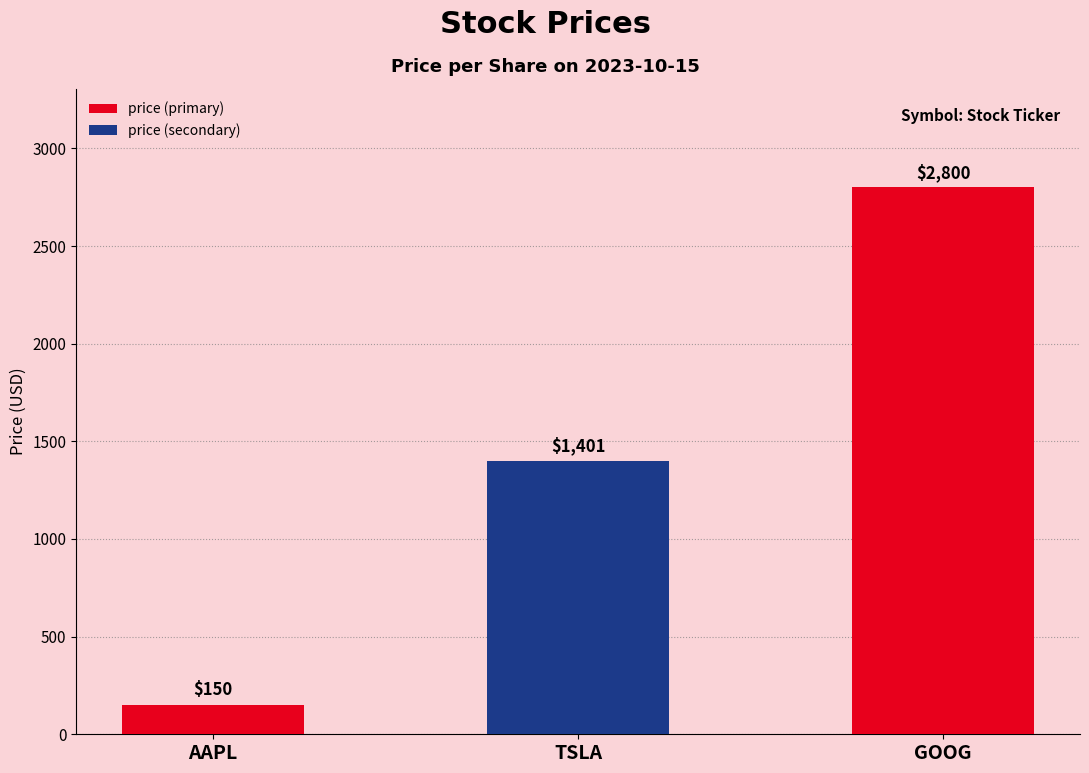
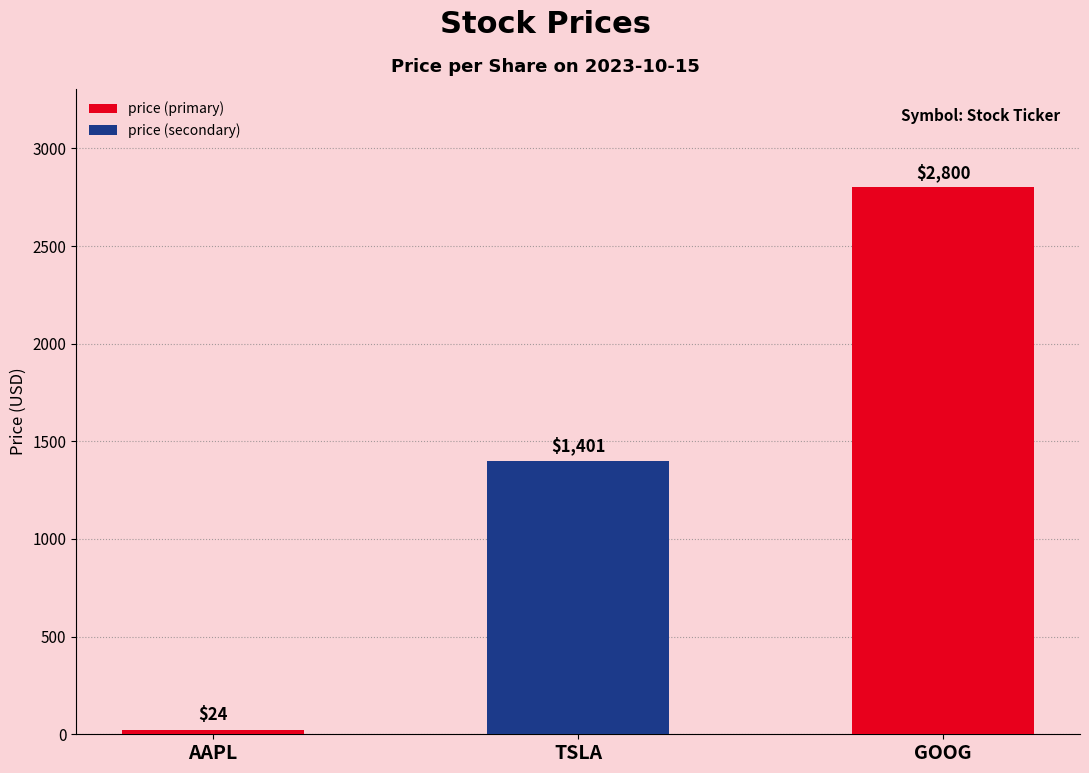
  {
-   "AAPL": "$150",
+   "AAPL": "$24",
    "TSLA": "$1,401",
    "GOOG": "$2,800"
  }
